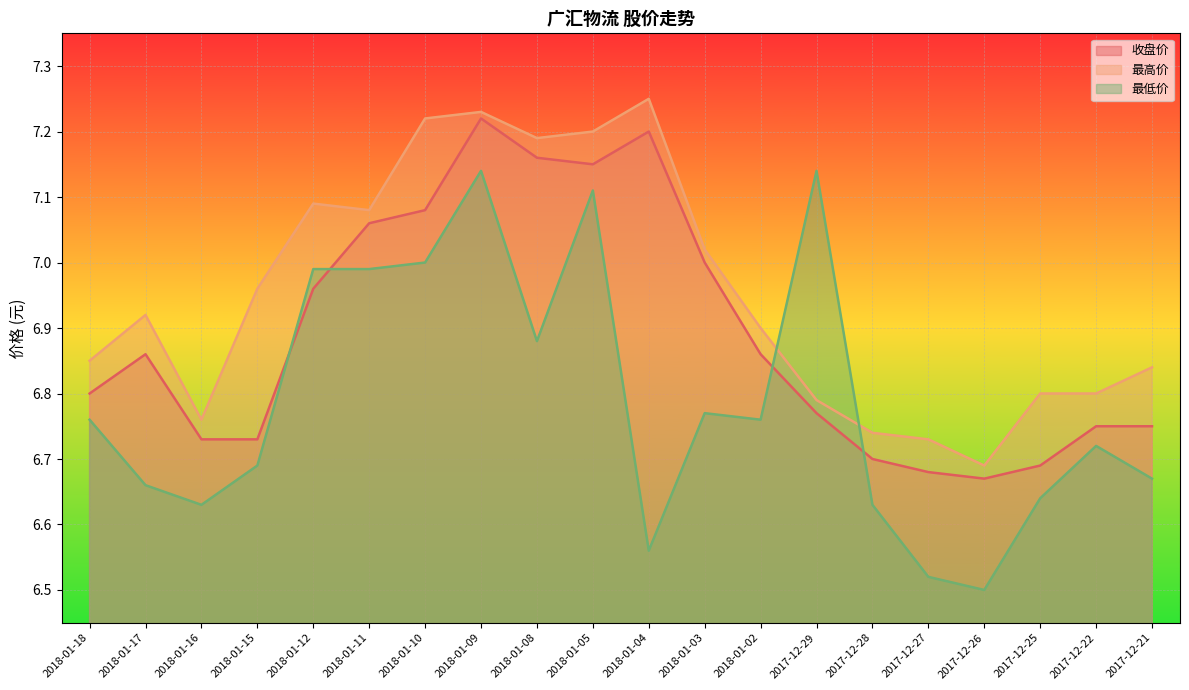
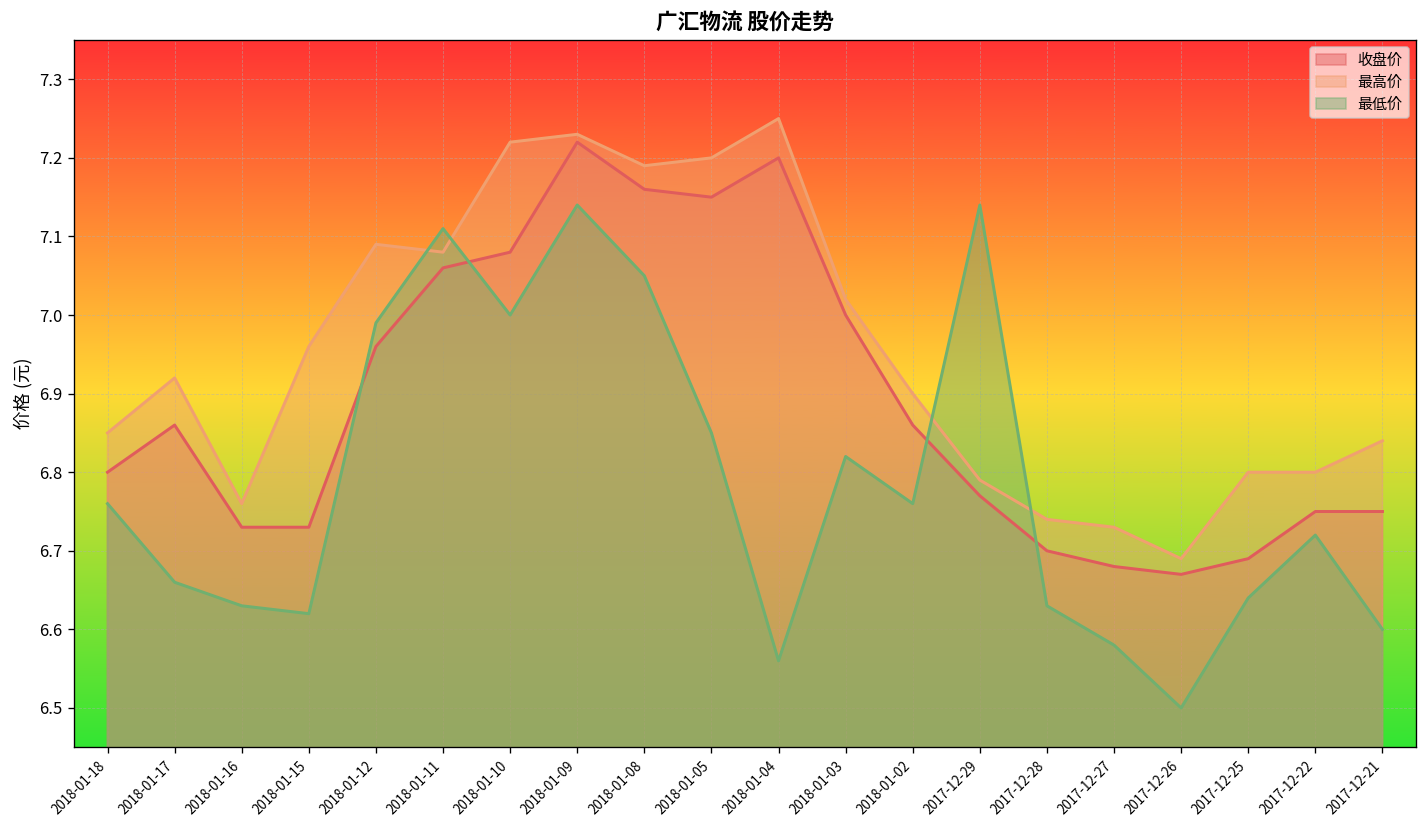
  {
    "最低价": {
      "2018-01-18": 6.76,
      "2018-01-17": 6.66,
      "2018-01-16": 6.63,
-     "2018-01-15": 6.69,
+     "2018-01-15": 6.62,
      "2018-01-12": 6.99,
-     "2018-01-11": 6.99,
+     "2018-01-11": 7.11,
      "2018-01-10": 7.00,
      "2018-01-09": 7.14,
-     "2018-01-08": 6.88,
-     "2018-01-05": 7.11,
+     "2018-01-08": 7.05,
+     "2018-01-05": 6.85,
      "2018-01-04": 6.56,
-     "2018-01-03": 6.77,
+     "2018-01-03": 6.82,
      "2018-01-02": 6.76,
      "2017-12-29": 7.14,
      "2017-12-28": 6.63,
-     "2017-12-27": 6.52,
+     "2017-12-27": 6.58,
      "2017-12-26": 6.50,
      "2017-12-25": 6.64,
      "2017-12-22": 6.72,
-     "2017-12-21": 6.67
+     "2017-12-21": 6.60
    }
  }
